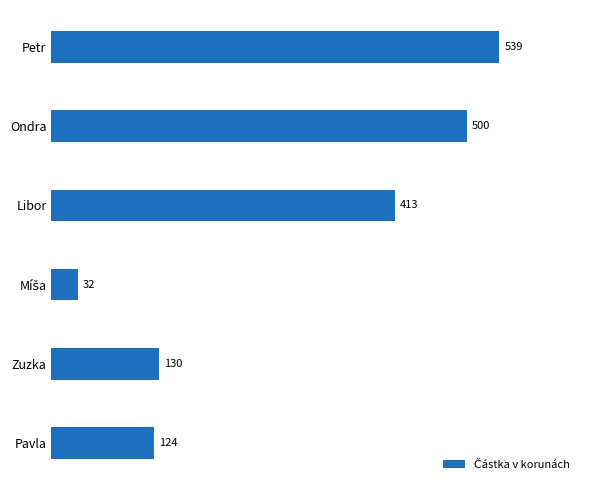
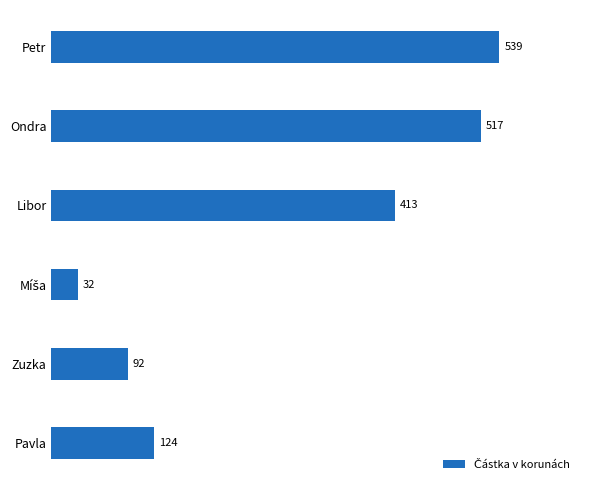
  {
    "Petr": 539,
-   "Ondra": 500,
+   "Ondra": 517,
    "Libor": 413,
    "Míša": 32,
-   "Zuzka": 130,
+   "Zuzka": 92,
    "Pavla": 124
  }
